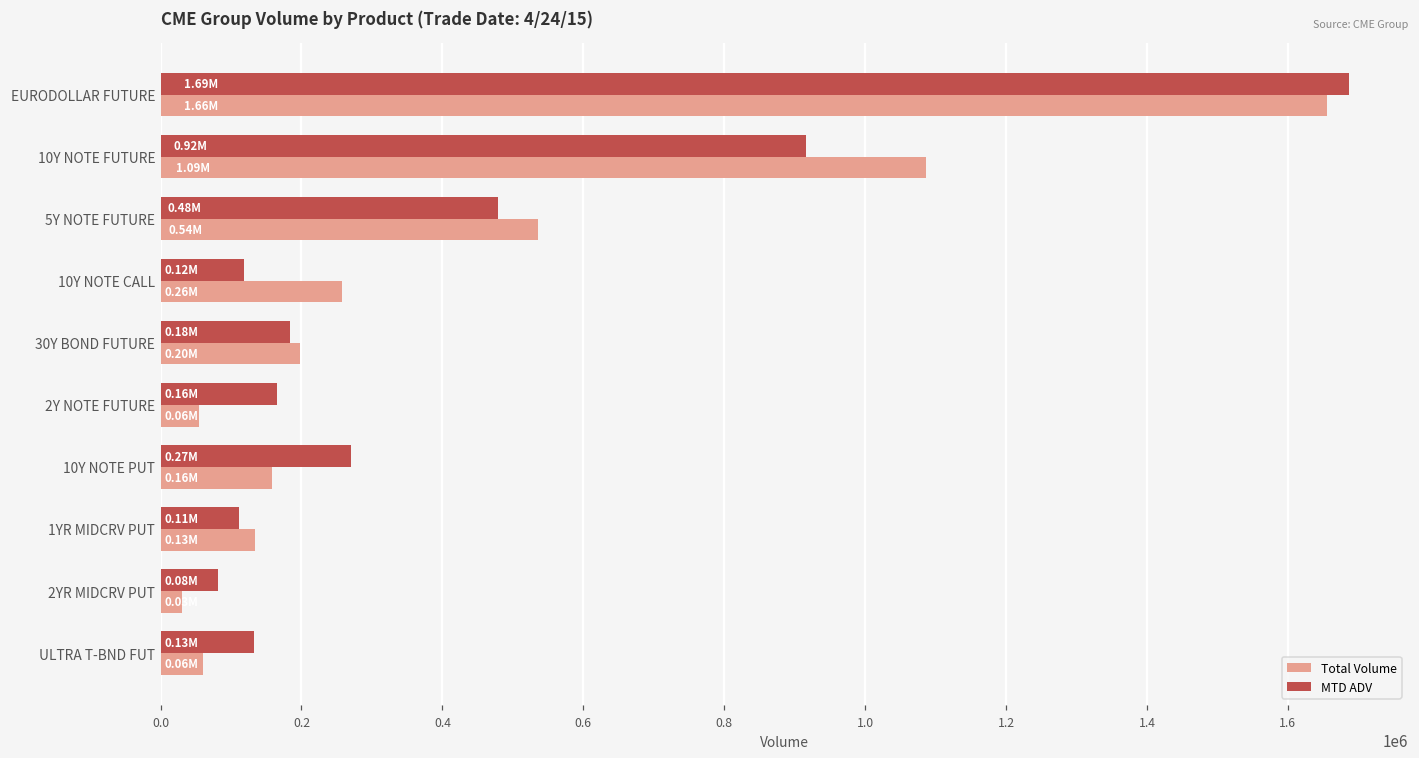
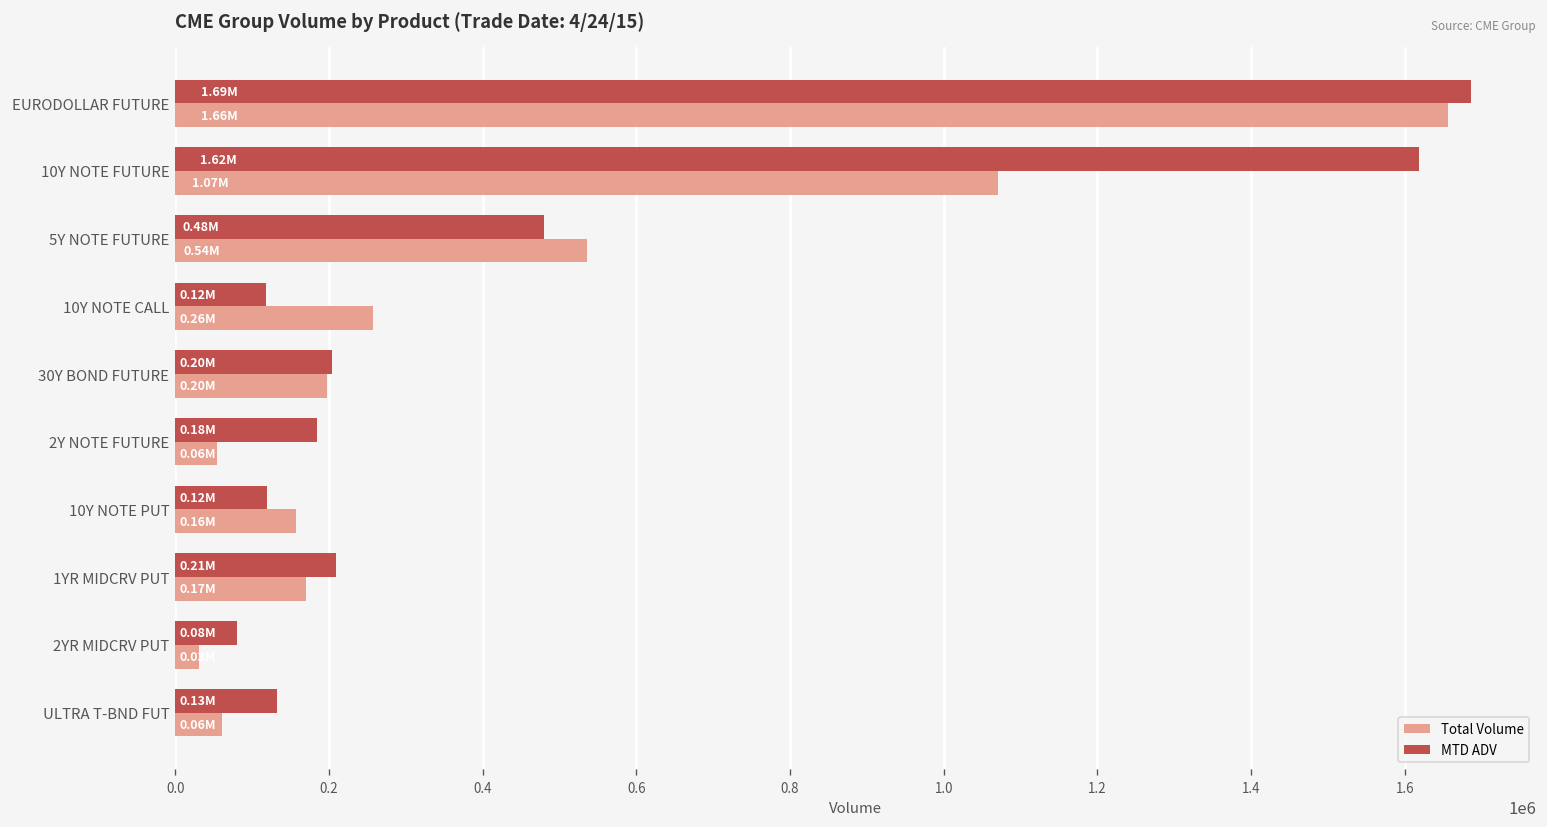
  {
    "Total Volume": {
      "EURODOLLAR FUTURE": "1.66M",
-     "10Y NOTE FUTURE": "1.09M",
+     "10Y NOTE FUTURE": "1.07M",
      "5Y NOTE FUTURE": "0.54M",
      "10Y NOTE CALL": "0.26M",
      "30Y BOND FUTURE": "0.20M",
      "2Y NOTE FUTURE": "0.06M",
      "10Y NOTE PUT": "0.16M",
-     "1YR MIDCRV PUT": "0.13M",
+     "1YR MIDCRV PUT": "0.17M",
      "ULTRA T-BND FUT": "0.06M"
    },
    "MTD ADV": {
      "EURODOLLAR FUTURE": "1.69M",
-     "10Y NOTE FUTURE": "0.92M",
+     "10Y NOTE FUTURE": "1.62M",
      "5Y NOTE FUTURE": "0.48M",
      "10Y NOTE CALL": "0.12M",
-     "30Y BOND FUTURE": "0.18M",
-     "2Y NOTE FUTURE": "0.16M",
-     "10Y NOTE PUT": "0.27M",
-     "1YR MIDCRV PUT": "0.11M",
+     "30Y BOND FUTURE": "0.20M",
+     "2Y NOTE FUTURE": "0.18M",
+     "10Y NOTE PUT": "0.12M",
+     "1YR MIDCRV PUT": "0.21M",
      "2YR MIDCRV PUT": "0.08M",
      "ULTRA T-BND FUT": "0.13M"
    }
  }
